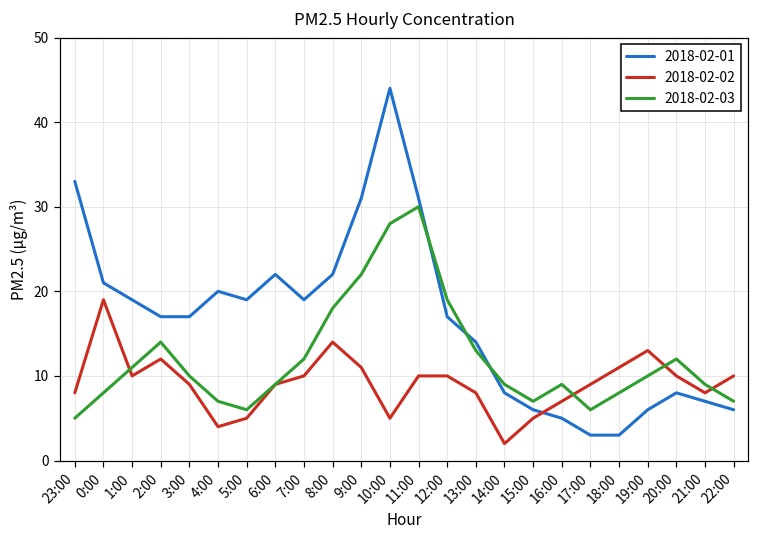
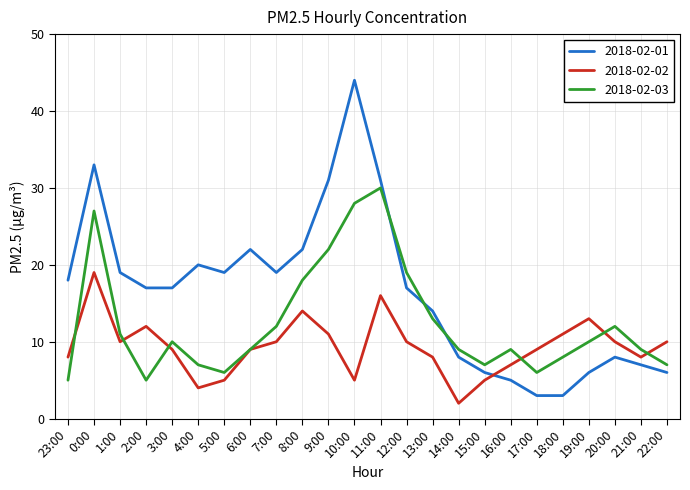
  {
    "2018-02-01": {
-     "23:00": 33,
-     "0:00": 21,
+     "23:00": 18,
+     "0:00": 33,
      "1:00": 19,
      "2:00": 17,
      "3:00": 17,
      "4:00": 20,
      "5:00": 19,
      "6:00": 22,
      "7:00": 19,
      "8:00": 22,
      "9:00": 31,
      "10:00": 44,
      "11:00": 31,
      "12:00": 17,
      "13:00": 14,
      "14:00": 8,
      "15:00": 6,
      "16:00": 5,
      "17:00": 3,
      "18:00": 3,
      "19:00": 6,
      "20:00": 8,
      "21:00": 7,
      "22:00": 6
    },
    "2018-02-02": {
      "23:00": 8,
      "0:00": 19,
      "1:00": 10,
      "2:00": 12,
      "3:00": 9,
      "4:00": 4,
      "5:00": 5,
      "7:00": 10,
      "8:00": 14,
      "9:00": 11,
      "10:00": 5,
-     "11:00": 10,
+     "11:00": 16,
      "12:00": 10,
      "13:00": 8,
      "14:00": 2,
      "15:00": 5,
      "16:00": 7,
      "17:00": 9,
      "18:00": 11,
      "19:00": 13,
      "20:00": 10,
      "21:00": 8,
      "22:00": 10
    },
    "2018-02-03": {
      "23:00": 5,
-     "0:00": 8,
+     "0:00": 27,
      "1:00": 11,
-     "2:00": 14,
+     "2:00": 5,
      "3:00": 10,
      "4:00": 7,
      "5:00": 6,
      "7:00": 12,
      "8:00": 18,
      "9:00": 22,
      "10:00": 28,
      "11:00": 30,
      "12:00": 19,
      "13:00": 13,
      "14:00": 9,
      "15:00": 7,
      "16:00": 9,
      "17:00": 6,
      "18:00": 8,
      "19:00": 10,
      "20:00": 12,
      "21:00": 9,
      "22:00": 7
    }
  }
